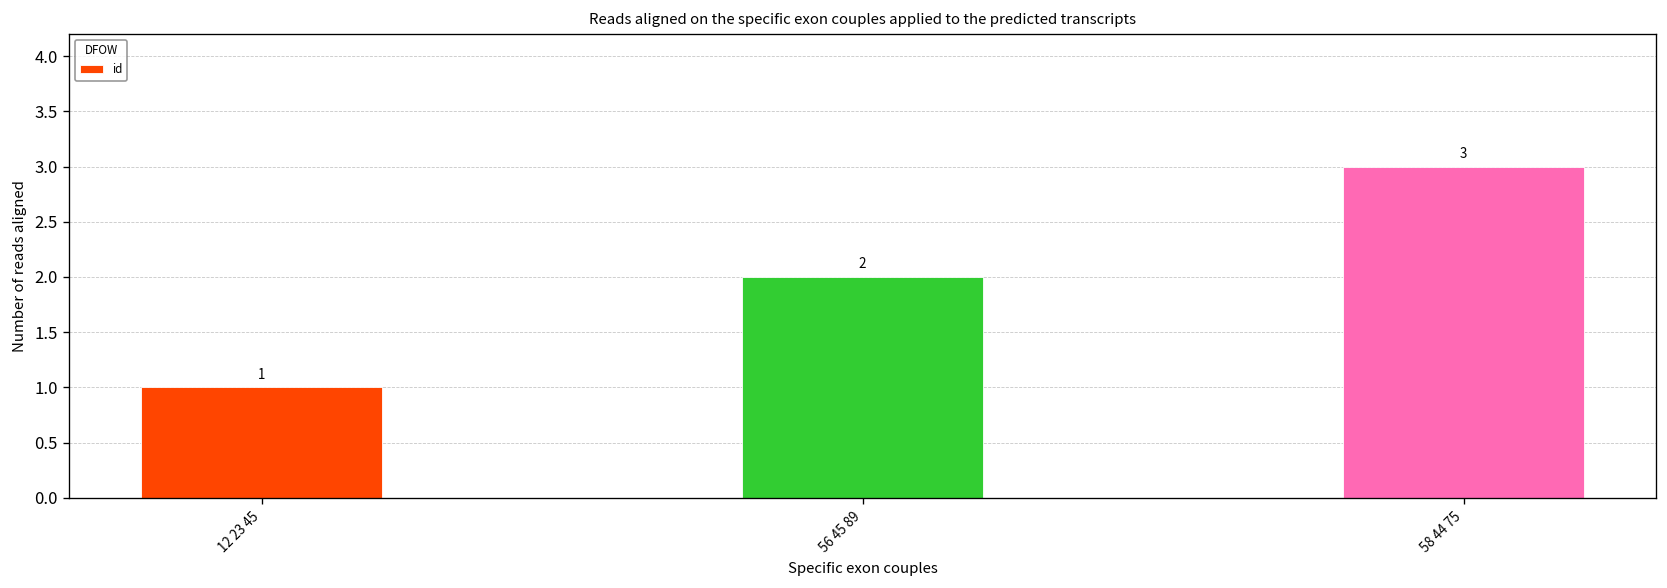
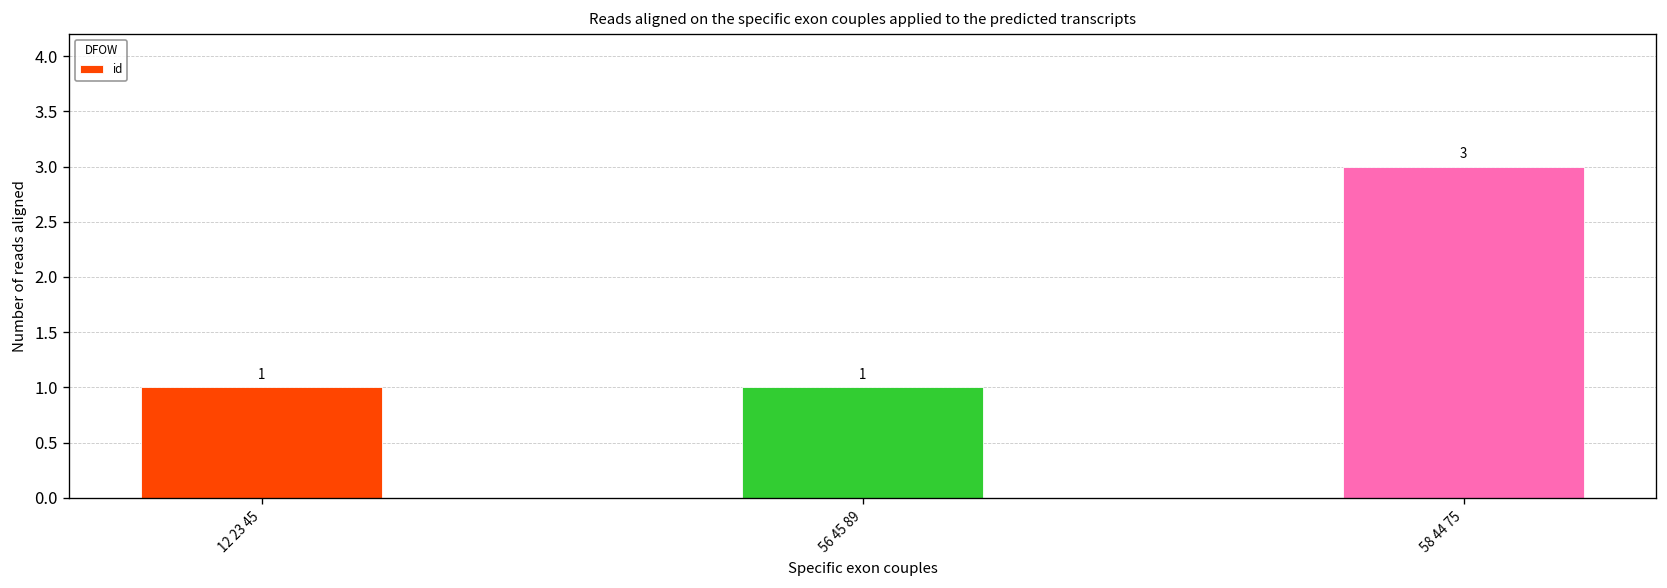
  {
    "12 23 45": 1,
-   "56 45 89": 2,
+   "56 45 89": 1,
    "58 44 75": 3
  }
